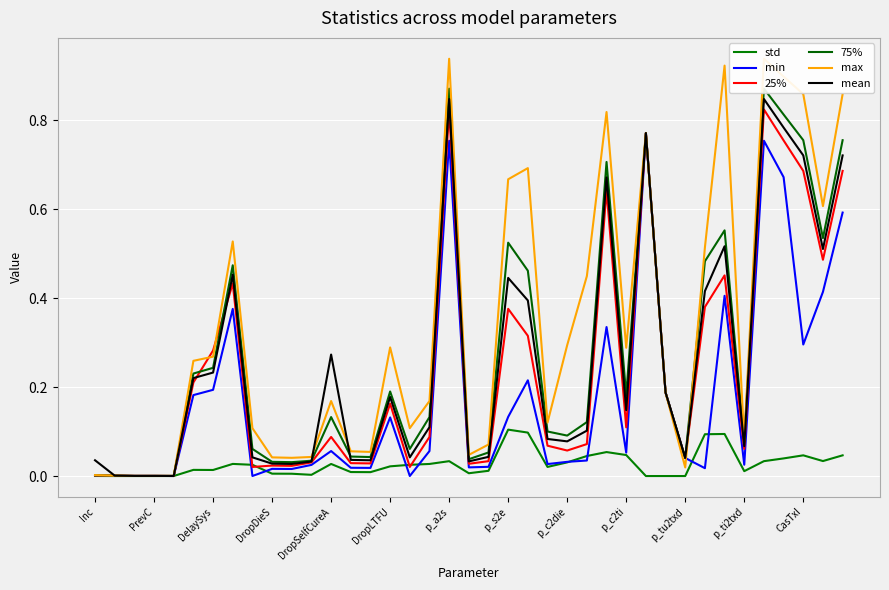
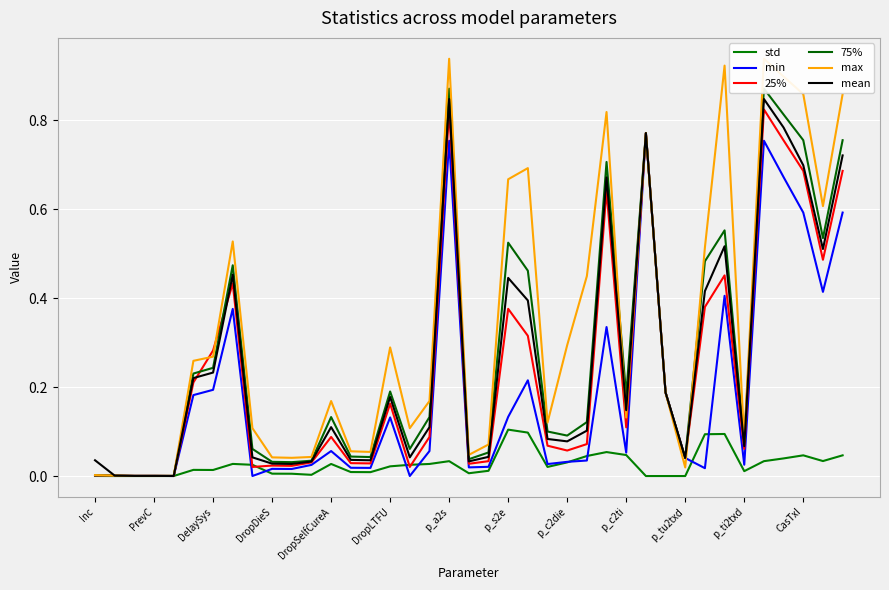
  {
    "min": {
      "DelaySys": 0.19,
      "DropDieS": 0.02,
      "DropSelfCureA": 0.06,
      "DropLTFU": 0.13,
      "p_a2s": 0.75,
      "p_s2e": 0.13,
      "p_ti2txd": 0.03,
-     "CasTxI": 0.30
+     "CasTxI": 0.59
    },
    "25%": {
      "DelaySys": 0.28,
      "DropSelfCureA": 0.09,
      "DropLTFU": 0.16,
      "p_a2s": 0.82,
      "p_s2e": 0.38,
      "p_c2die": 0.06,
      "p_c2ti": 0.11,
      "p_ti2txd": 0.06,
      "CasTxI": 0.69
    },
    "max": {
      "DelaySys": 0.27,
      "DropDieS": 0.04,
      "DropSelfCureA": 0.17,
      "DropLTFU": 0.29,
      "p_a2s": 0.94,
      "p_s2e": 0.67,
      "p_c2die": 0.29,
-     "p_c2ti": 0.29,
+     "p_c2ti": 0.13,
      "p_tu2txd": 0.02,
      "CasTxI": 0.86
    },
    "mean": {
      "Inc": 0.04,
      "DelaySys": 0.23,
-     "DropSelfCureA": 0.27,
+     "DropSelfCureA": 0.11,
      "DropLTFU": 0.18,
      "p_a2s": 0.85,
      "p_s2e": 0.45,
      "p_c2die": 0.08,
      "p_c2ti": 0.15,
      "p_ti2txd": 0.07,
-     "CasTxI": 0.72
+     "CasTxI": 0.70
    }
  }
